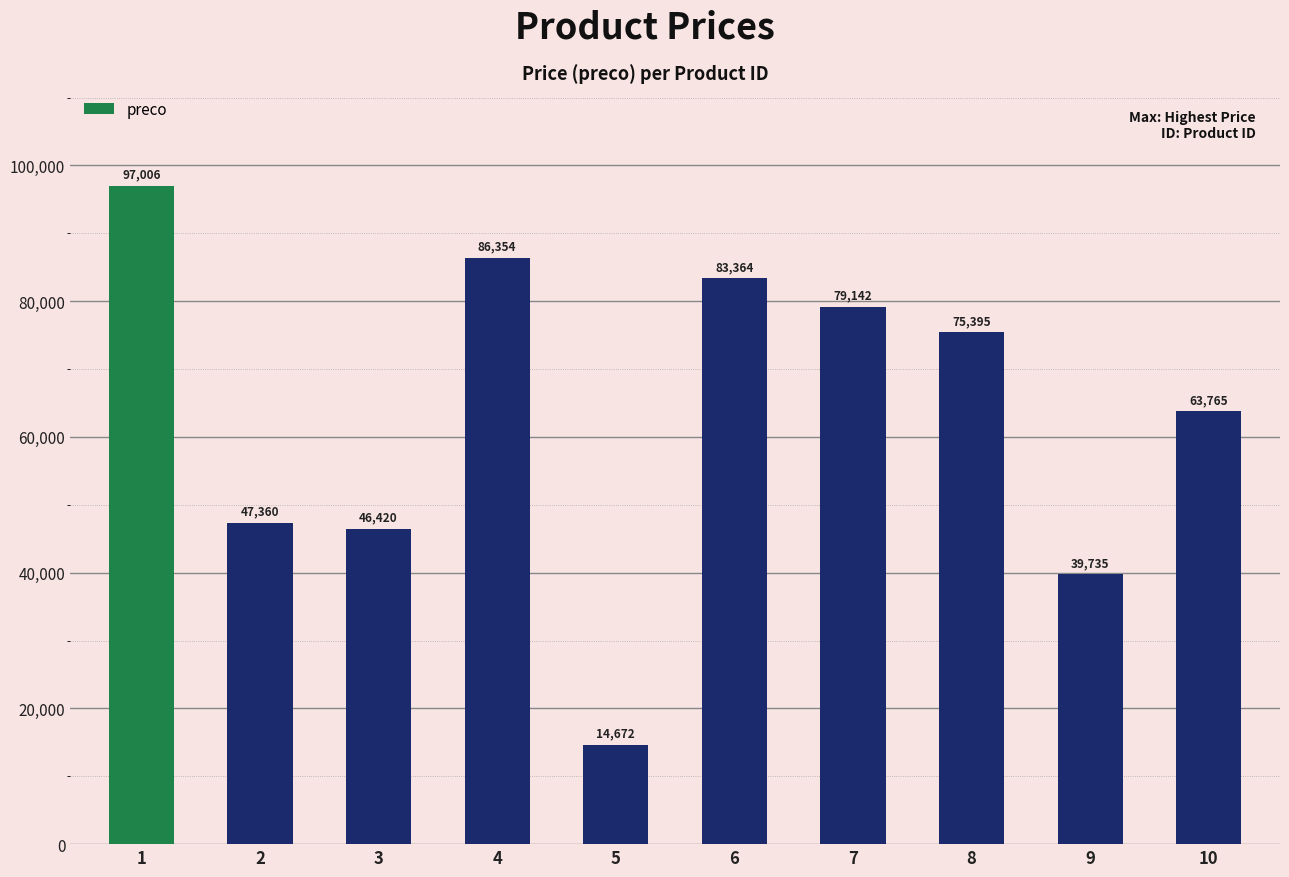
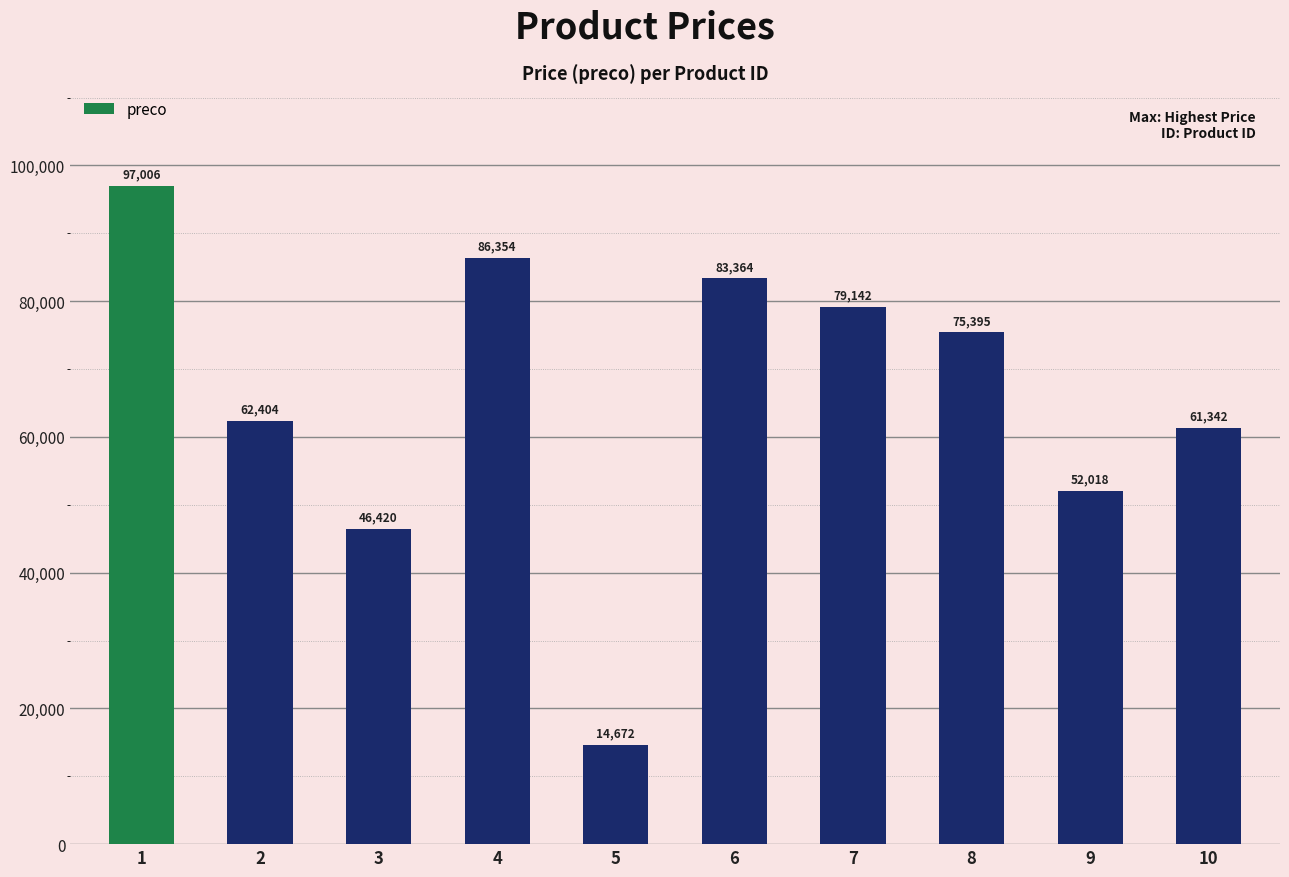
  {
    "1": "97,006",
-   "2": "47,360",
+   "2": "62,404",
    "3": "46,420",
    "4": "86,354",
    "5": "14,672",
    "6": "83,364",
    "7": "79,142",
    "8": "75,395",
-   "9": "39,735",
-   "10": "63,765"
+   "9": "52,018",
+   "10": "61,342"
  }
